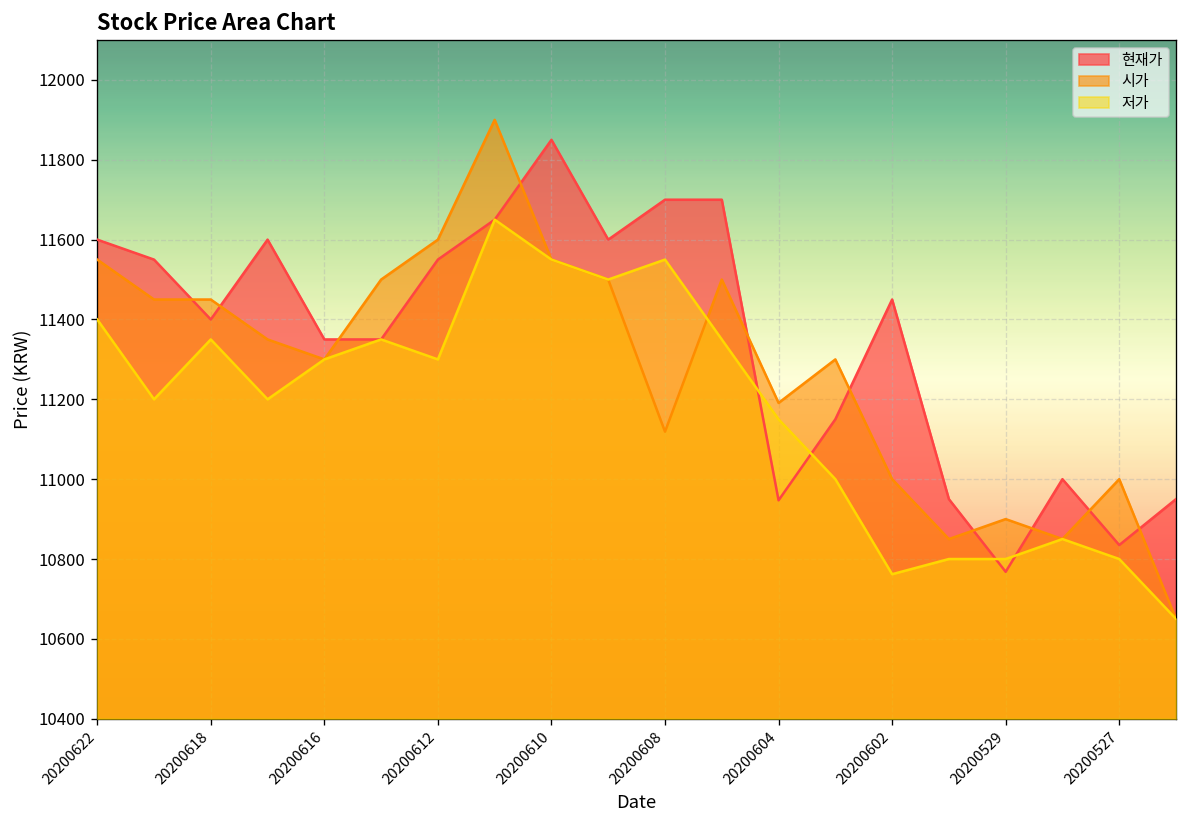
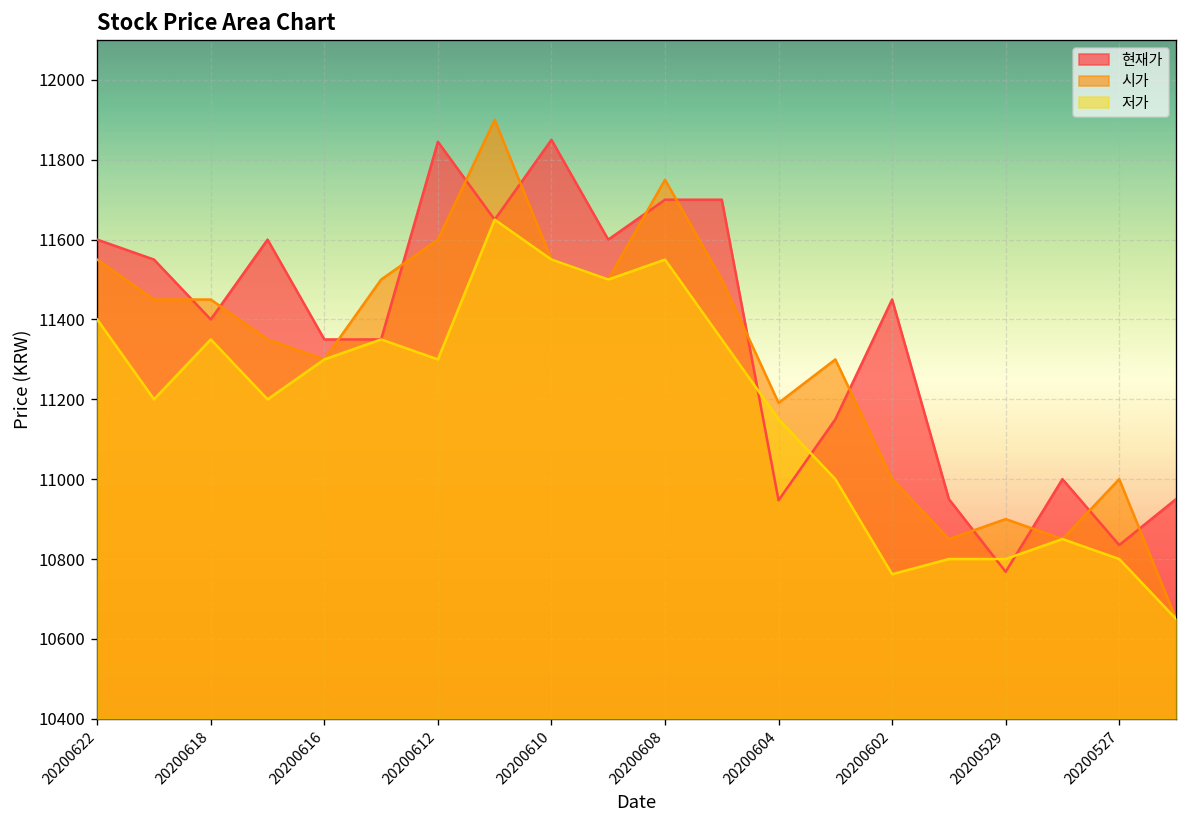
  {
    "현재가": {
      "20200622": 11600,
      "20200618": 11400,
      "20200616": 11350,
-     "20200612": 11550,
+     "20200612": 11850,
      "20200610": 11850,
      "20200608": 11700,
      "20200604": 10950,
      "20200602": 11450,
      "20200529": 10770,
      "20200527": 10840
    },
    "시가": {
      "20200622": 11550,
      "20200618": 11450,
      "20200612": 11600,
-     "20200608": 11120,
+     "20200608": 11750,
      "20200604": 11190,
      "20200602": 11000,
      "20200529": 10900,
      "20200527": 11000
    },
    "저가": {
      "20200622": 11400,
      "20200618": 11350,
      "20200612": 11300,
      "20200608": 11550,
      "20200604": 11150,
      "20200602": 10760,
      "20200529": 10800,
      "20200527": 10800
    }
  }
